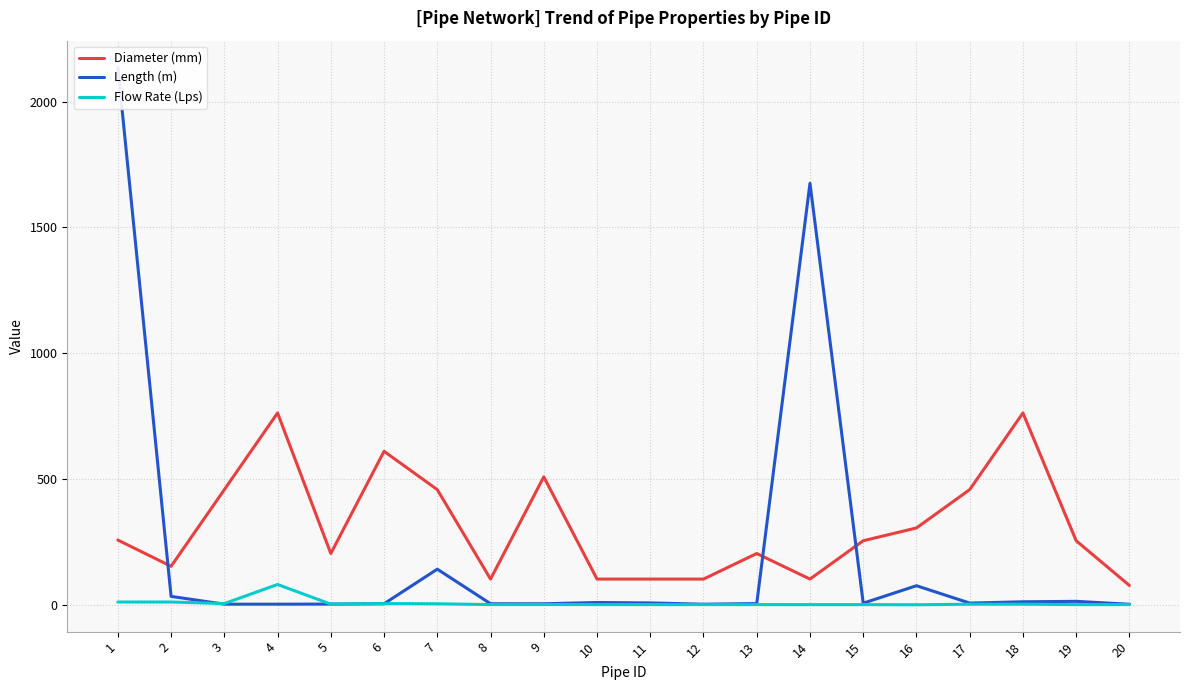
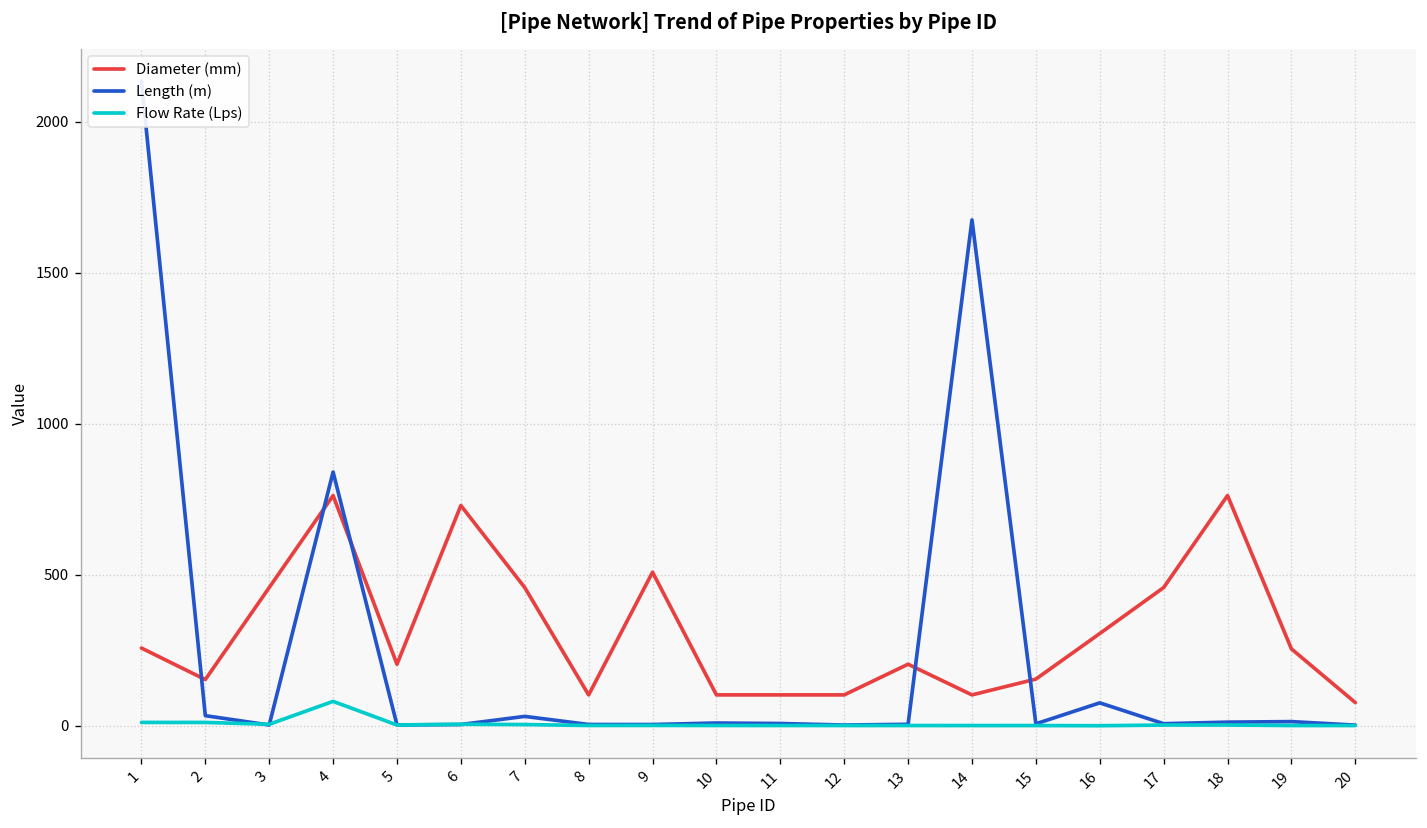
  {
    "Diameter (mm)": {
      "1": 260,
      "2": 150,
      "3": 460,
      "4": 760,
      "5": 200,
-     "6": 610,
+     "6": 730,
      "7": 460,
      "8": 100,
      "9": 510,
      "10": 100,
      "11": 100,
      "12": 100,
      "13": 200,
      "14": 100,
-     "15": 250,
+     "15": 150,
      "16": 300,
      "17": 460,
      "18": 760,
      "19": 250,
      "20": 80
    },
    "Length (m)": {
      "2": 30,
-     "4": 0,
-     "7": 140,
+     "4": 840,
+     "7": 30,
      "14": 1680,
      "16": 80,
      "19": 10
    },
    "Flow Rate (Lps)": {
      "1": 10,
      "2": 10,
      "4": 80,
      "7": 0,
      "14": 0,
      "16": 0,
      "19": 0
    }
  }
